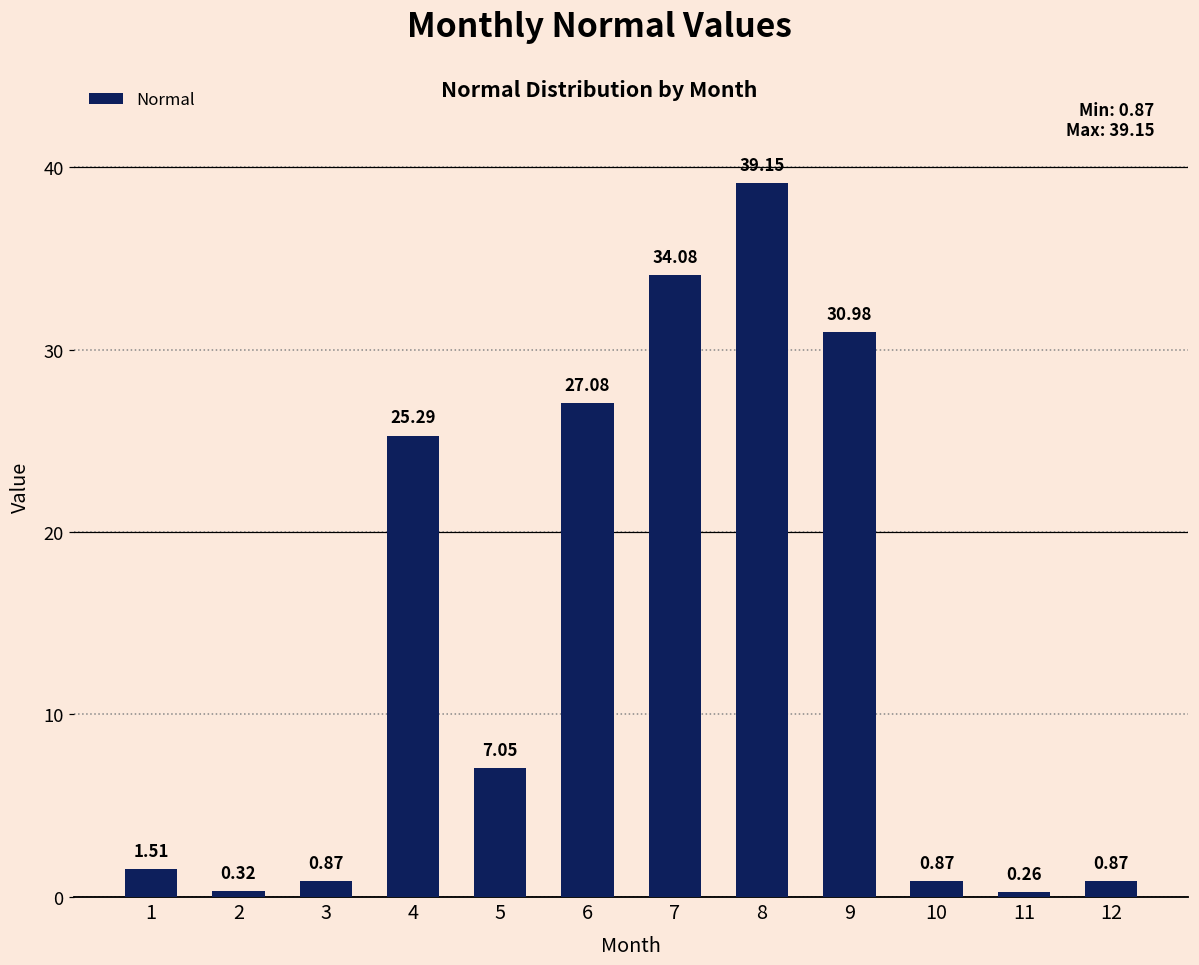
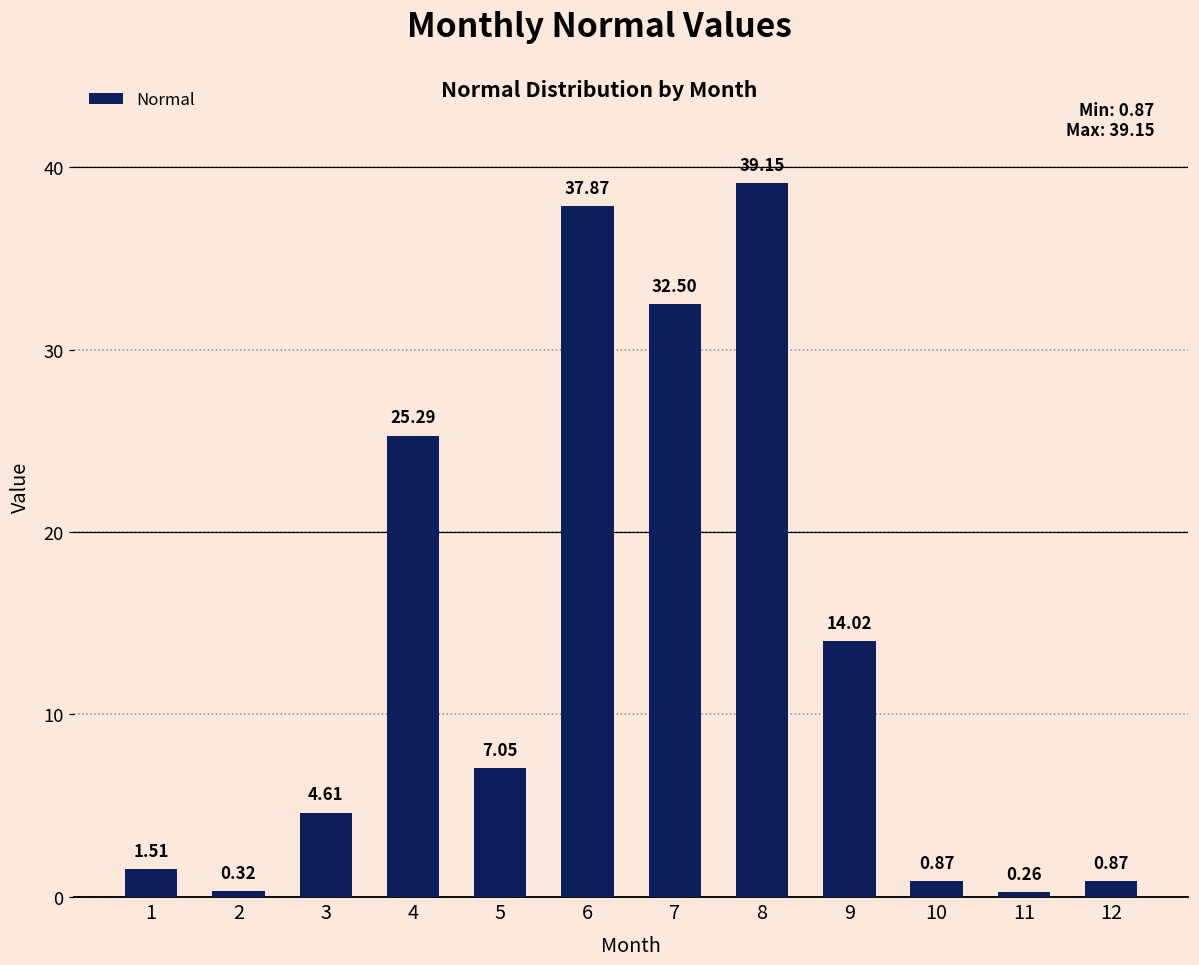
  {
    "1": 1.51,
    "2": 0.32,
-   "3": 0.87,
+   "3": 4.61,
    "4": 25.29,
    "5": 7.05,
-   "6": 27.08,
-   "7": 34.08,
+   "6": 37.87,
+   "7": 32.50,
    "8": 39.15,
-   "9": 30.98,
+   "9": 14.02,
    "10": 0.87,
    "11": 0.26,
    "12": 0.87
  }
